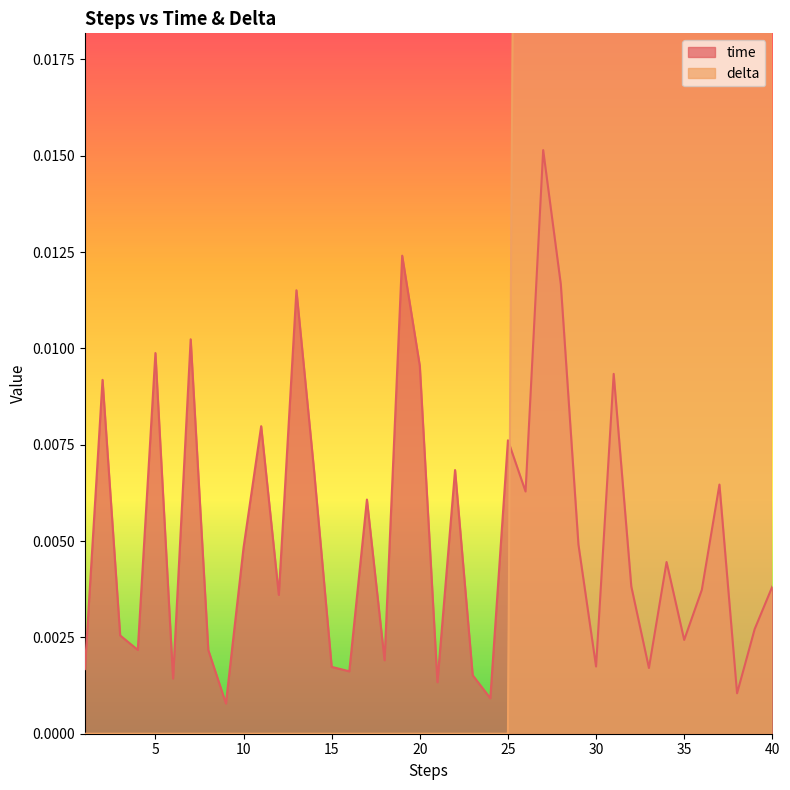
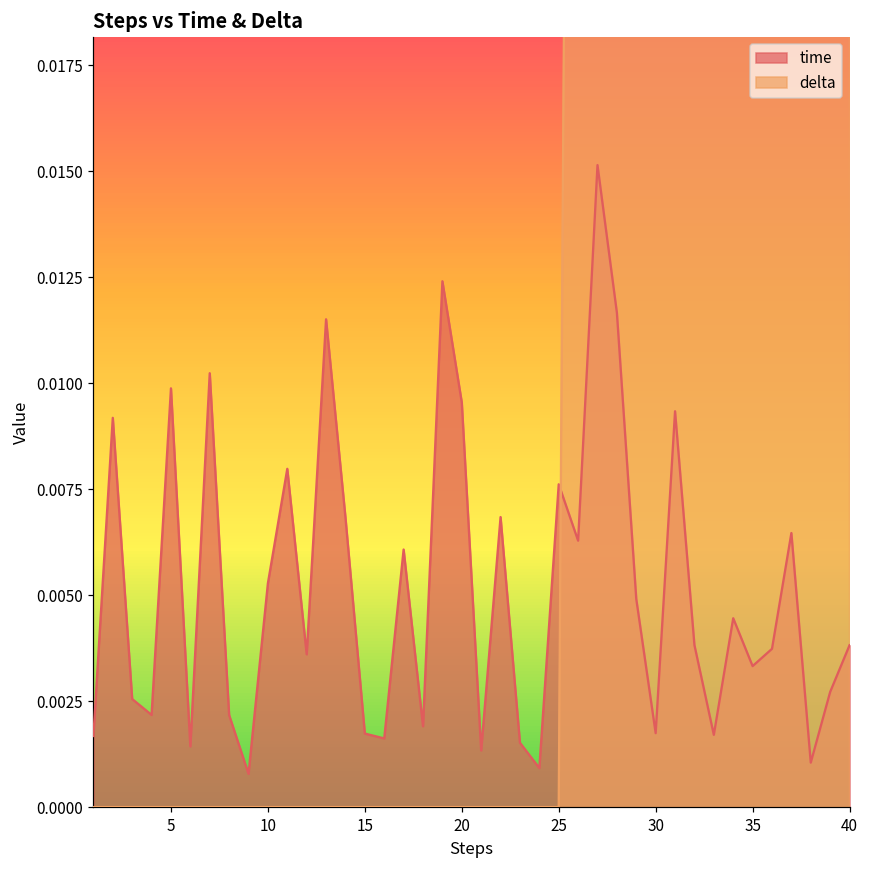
  {
    "time": {
      "5": 0.0099,
-     "10": 0.0048,
+     "10": 0.0053,
      "15": 0.0017,
      "20": 0.0095,
      "25": 0.0076,
      "30": 0.0017,
-     "35": 0.0024,
+     "35": 0.0033,
      "40": 0.0038
    },
    "delta": {
      "5": 0.0000,
      "10": 0.0000,
      "15": 0.0000,
      "20": 0.0000,
      "25": 0.0000
    }
  }
